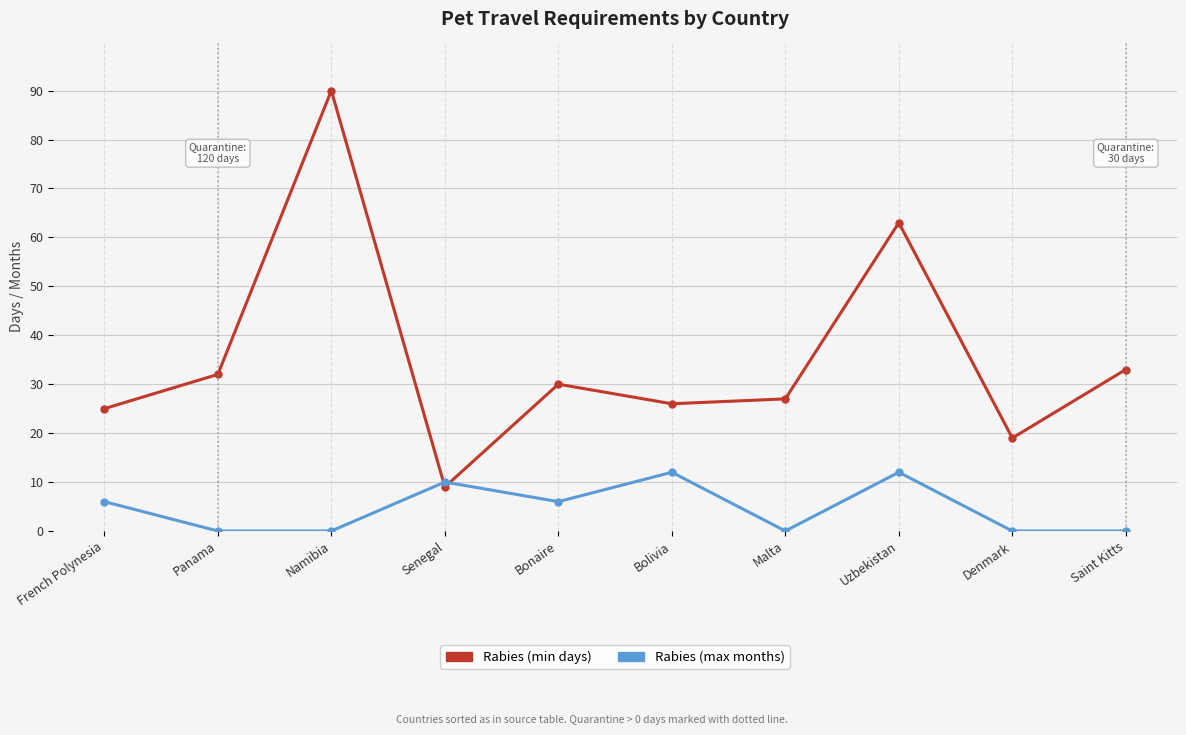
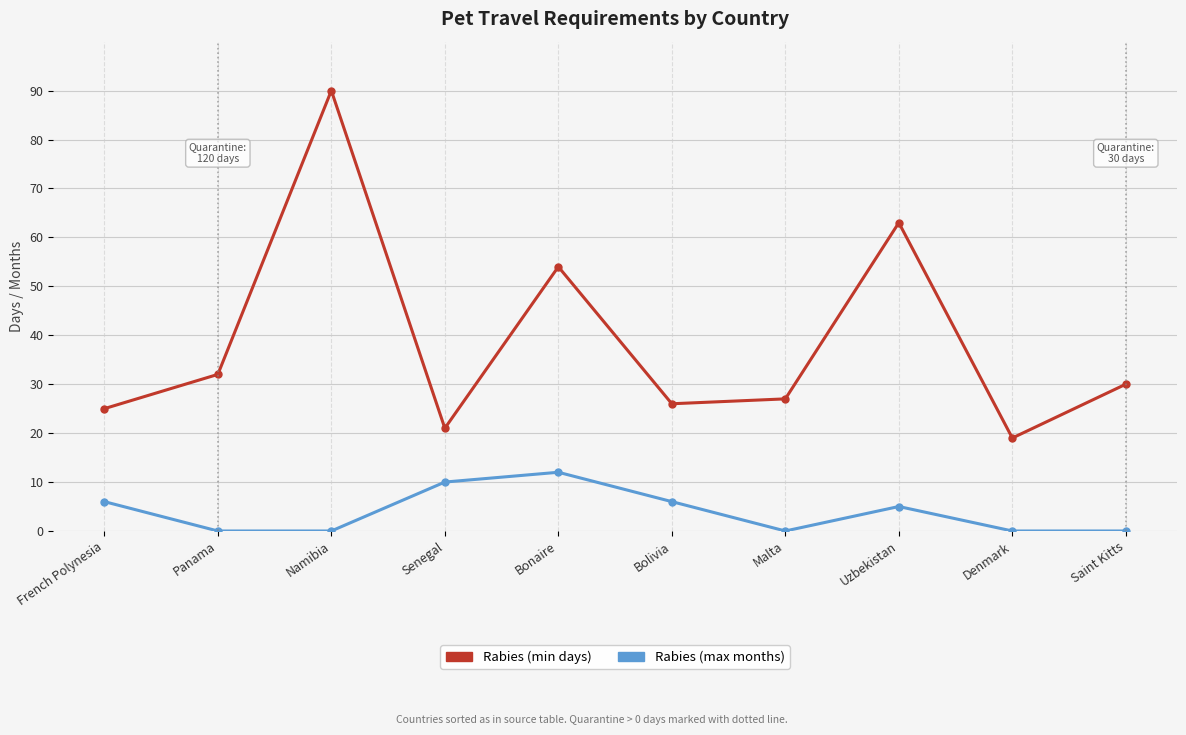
  {
    "Rabies (min days)": {
      "French Polynesia": 25,
      "Panama": 32,
      "Namibia": 90,
-     "Senegal": 9,
-     "Bonaire": 30,
+     "Senegal": 21,
+     "Bonaire": 54,
      "Bolivia": 26,
      "Malta": 27,
      "Uzbekistan": 63,
      "Denmark": 19,
-     "Saint Kitts": 33
+     "Saint Kitts": 30
    },
    "Rabies (max months)": {
      "French Polynesia": 6,
      "Panama": 0,
      "Namibia": 0,
      "Senegal": 10,
-     "Bonaire": 6,
-     "Bolivia": 12,
+     "Bonaire": 12,
+     "Bolivia": 6,
      "Malta": 0,
-     "Uzbekistan": 12,
+     "Uzbekistan": 5,
      "Denmark": 0,
      "Saint Kitts": 0
    }
  }
